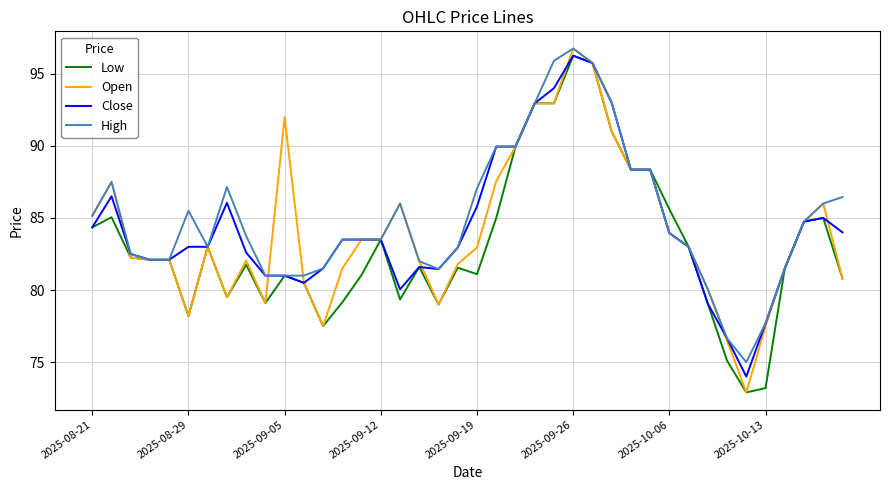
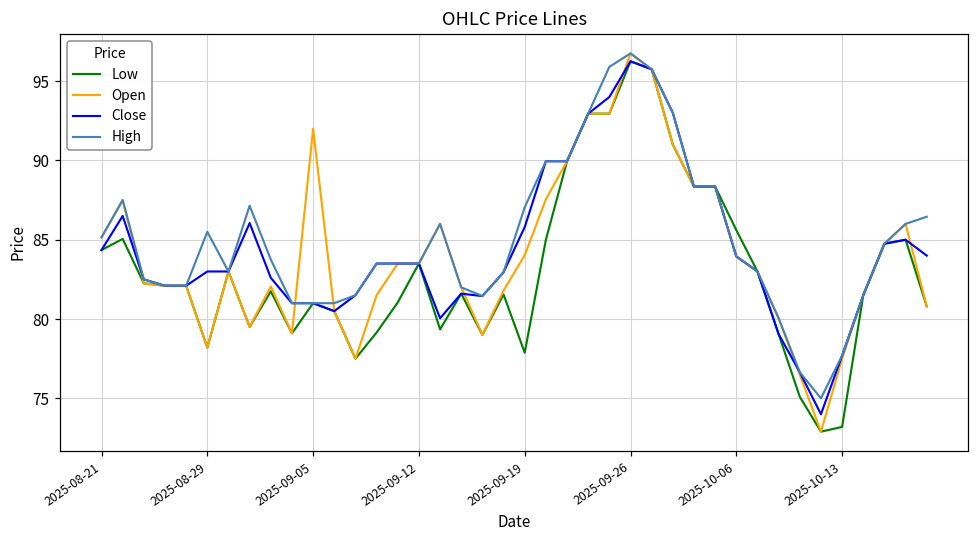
  {
    "Low": {
-     "2025-09-19": 81.1,
+     "2025-09-19": 77.9,
      "2025-10-06": 85.6,
      "2025-10-13": 73.2
    },
    "Open": {
      "2025-09-05": 92.0,
-     "2025-09-19": 82.9,
+     "2025-09-19": 84.0,
      "2025-10-13": 77.5
    },
    "Close": {
      "2025-08-29": 83.0,
      "2025-09-19": 85.8
    },
    "High": {
      "2025-08-29": 85.5,
      "2025-09-19": 87.1
    }
  }
